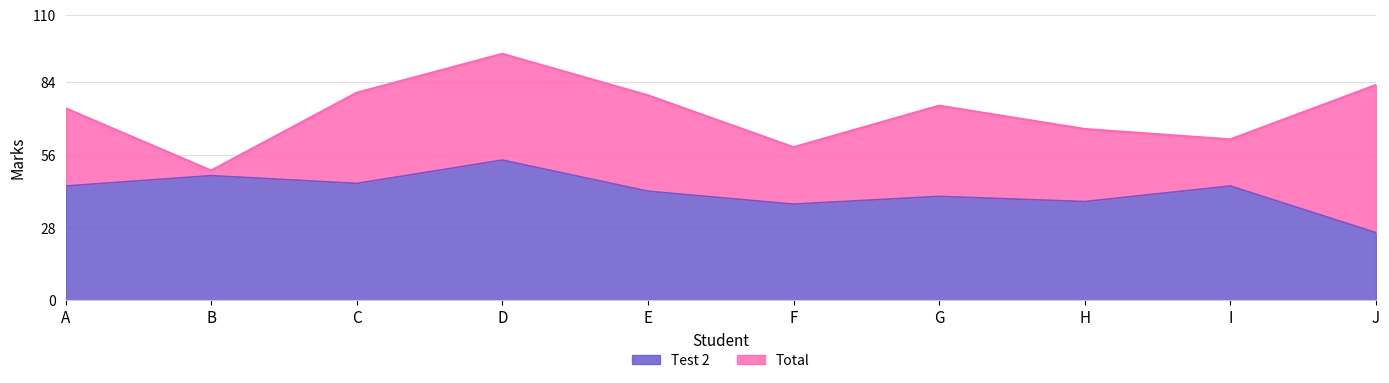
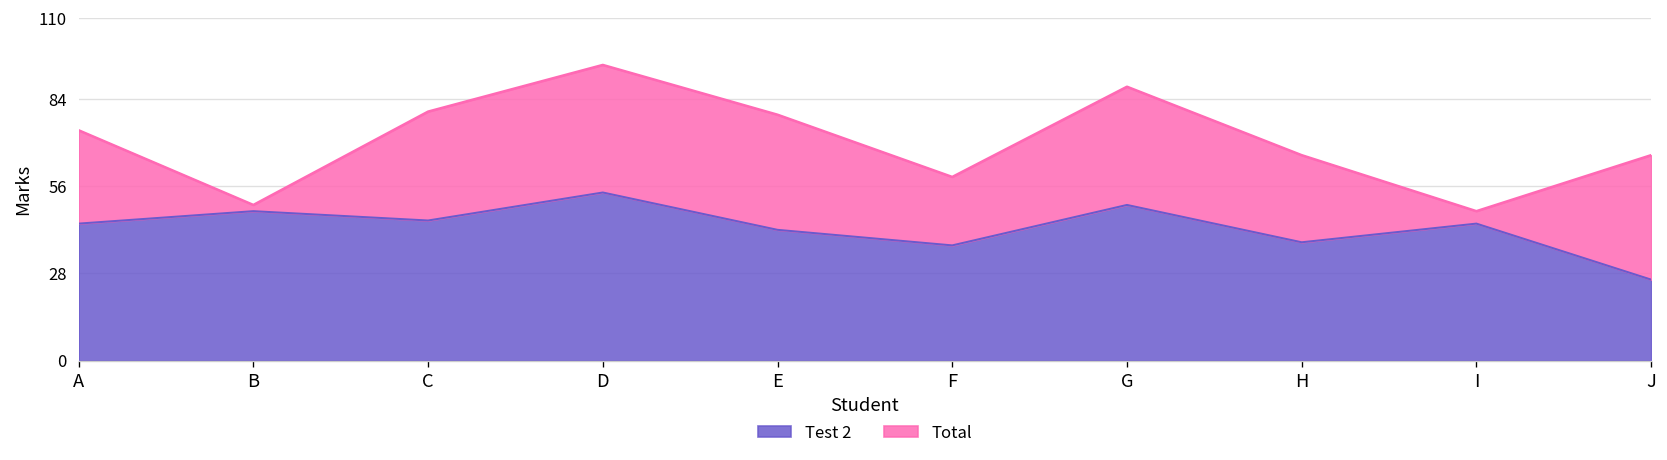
  {
    "Test 2": {
      "A": 44,
      "B": 48,
      "C": 45,
      "D": 54,
      "E": 42,
      "F": 37,
-     "G": 40,
+     "G": 50,
      "H": 38,
      "I": 44,
      "J": 26
    },
    "Total": {
      "A": 74,
      "B": 50,
      "C": 80,
      "D": 95,
      "E": 79,
      "F": 59,
-     "G": 75,
+     "G": 88,
      "H": 66,
-     "I": 62,
-     "J": 83
+     "I": 48,
+     "J": 66
    }
  }
